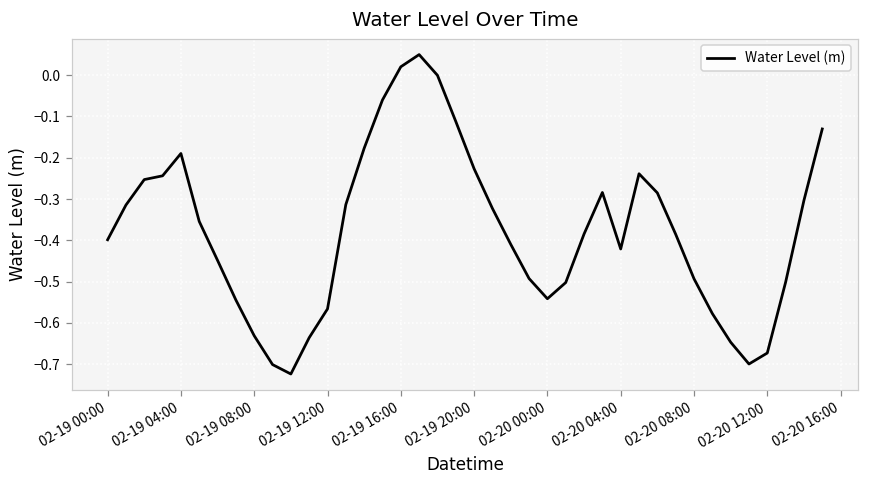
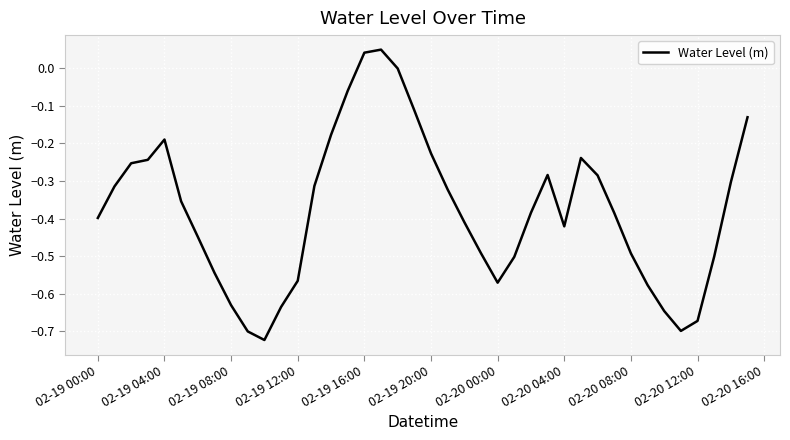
  {
    "02-19 00:00": -0.40,
    "02-19 04:00": -0.19,
    "02-19 08:00": -0.63,
    "02-19 12:00": -0.57,
-   "02-19 16:00": 0.02,
+   "02-19 16:00": 0.04,
    "02-19 20:00": -0.23,
-   "02-20 00:00": -0.54,
+   "02-20 00:00": -0.57,
    "02-20 04:00": -0.42,
    "02-20 08:00": -0.49,
    "02-20 12:00": -0.67
  }
